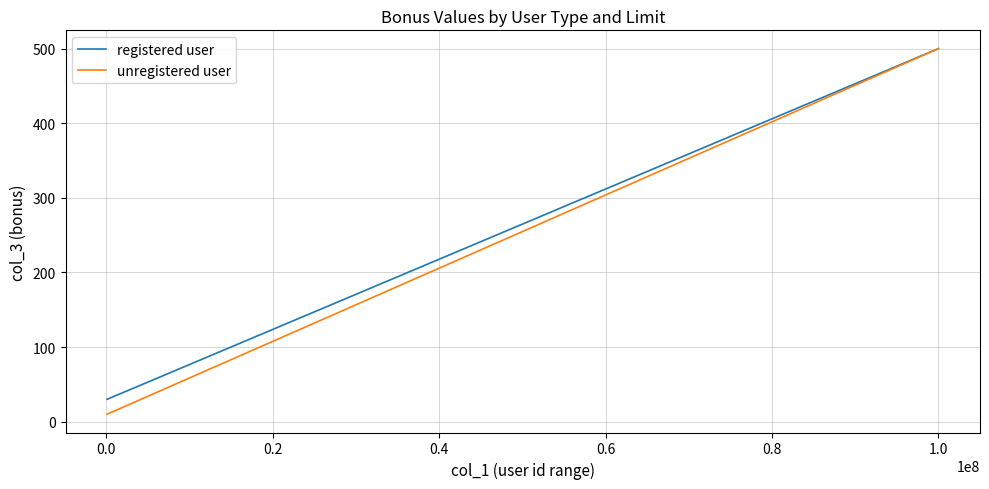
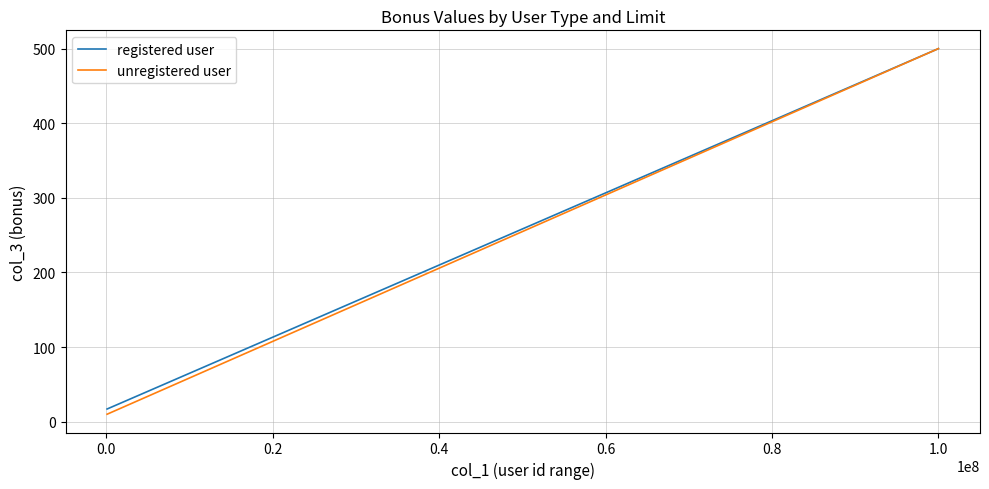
  {
    "registered user": {
-     "0.0": 30
+     "0.0": 20
    },
    "unregistered user": {
      "0.0": 10
    }
  }
